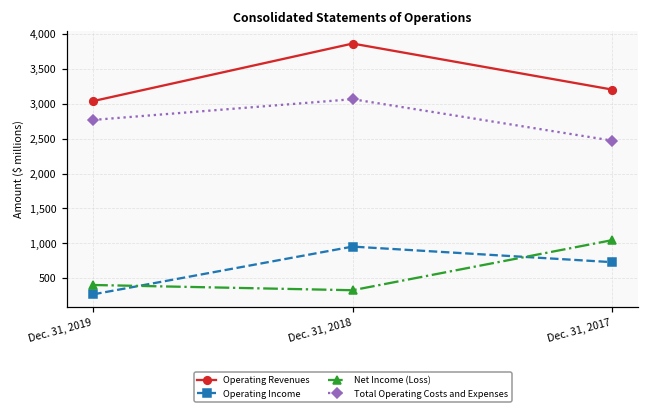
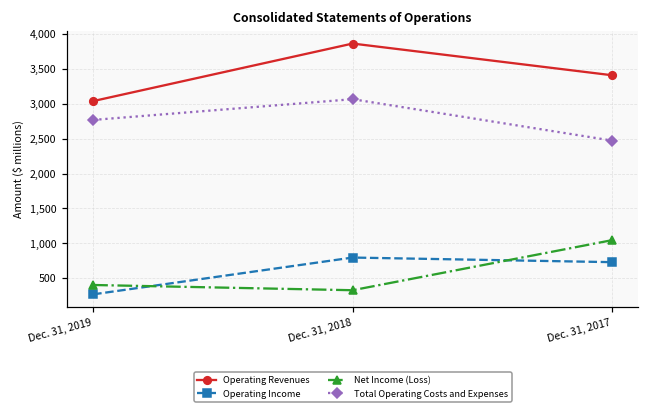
  {
    "Operating Revenues": {
      "Dec. 31, 2019": "3,000",
      "Dec. 31, 2018": "3,900",
-     "Dec. 31, 2017": "3,200"
+     "Dec. 31, 2017": "3,400"
    },
    "Operating Income": {
      "Dec. 31, 2019": "300",
-     "Dec. 31, 2018": "1,000",
+     "Dec. 31, 2018": "800",
      "Dec. 31, 2017": "700"
    },
    "Net Income (Loss)": {
      "Dec. 31, 2019": "400",
      "Dec. 31, 2018": "300",
      "Dec. 31, 2017": "1,000"
    },
    "Total Operating Costs and Expenses": {
      "Dec. 31, 2019": "2,800",
      "Dec. 31, 2018": "3,100",
      "Dec. 31, 2017": "2,500"
    }
  }
